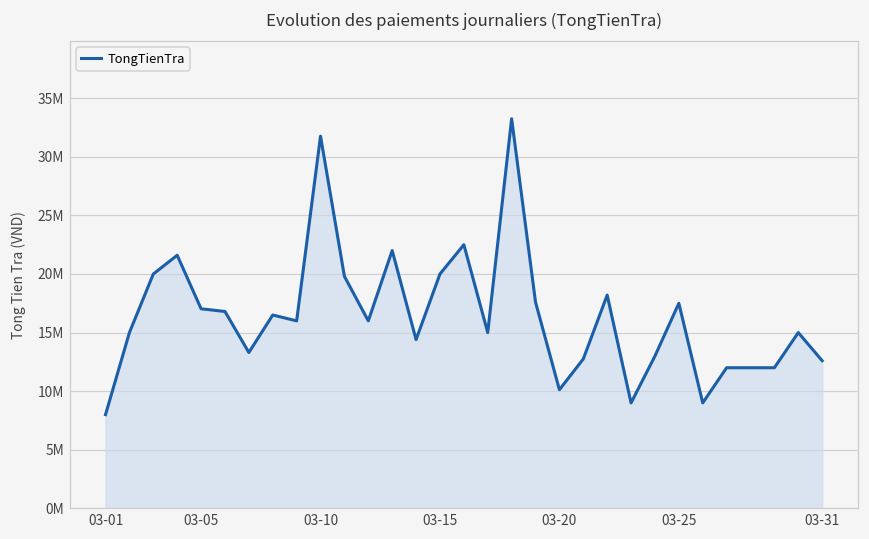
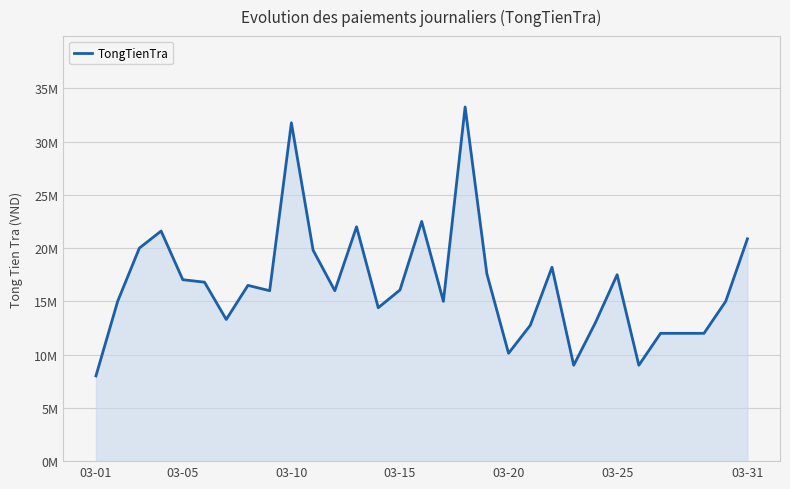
  {
    "03-01": 8000000,
    "03-05": 17000000,
    "03-10": 31800000,
-   "03-15": 20000000,
+   "03-15": 16100000,
    "03-20": 10100000,
    "03-25": 17500000,
-   "03-31": 12600000
+   "03-31": 20900000
  }
